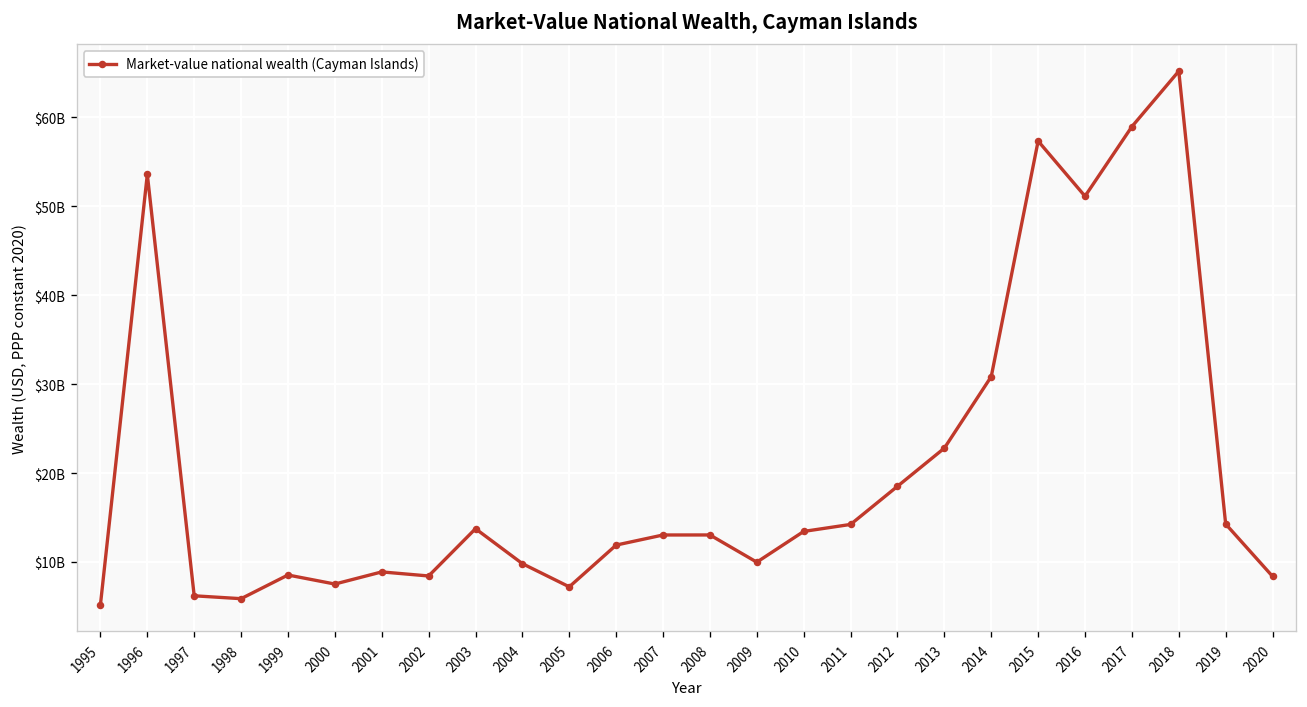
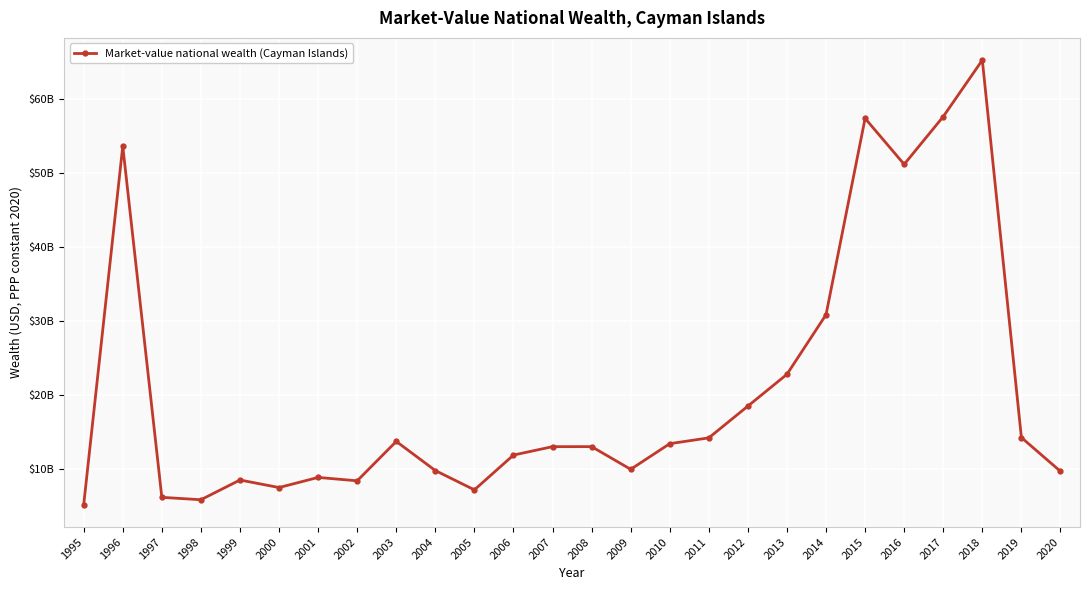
  {
    "1995": "$5000000000",
    "1996": "$54000000000",
    "1997": "$6000000000",
    "1998": "$6000000000",
    "1999": "$9000000000",
    "2000": "$8000000000",
    "2001": "$9000000000",
    "2002": "$8000000000",
    "2003": "$14000000000",
    "2004": "$10000000000",
    "2005": "$7000000000",
    "2006": "$12000000000",
    "2007": "$13000000000",
    "2008": "$13000000000",
    "2009": "$10000000000",
    "2010": "$13000000000",
    "2011": "$14000000000",
    "2012": "$19000000000",
    "2013": "$23000000000",
    "2014": "$31000000000",
    "2015": "$57000000000",
    "2016": "$51000000000",
-   "2017": "$59000000000",
+   "2017": "$58000000000",
    "2018": "$65000000000",
    "2019": "$14000000000",
-   "2020": "$8000000000"
+   "2020": "$10000000000"
  }
